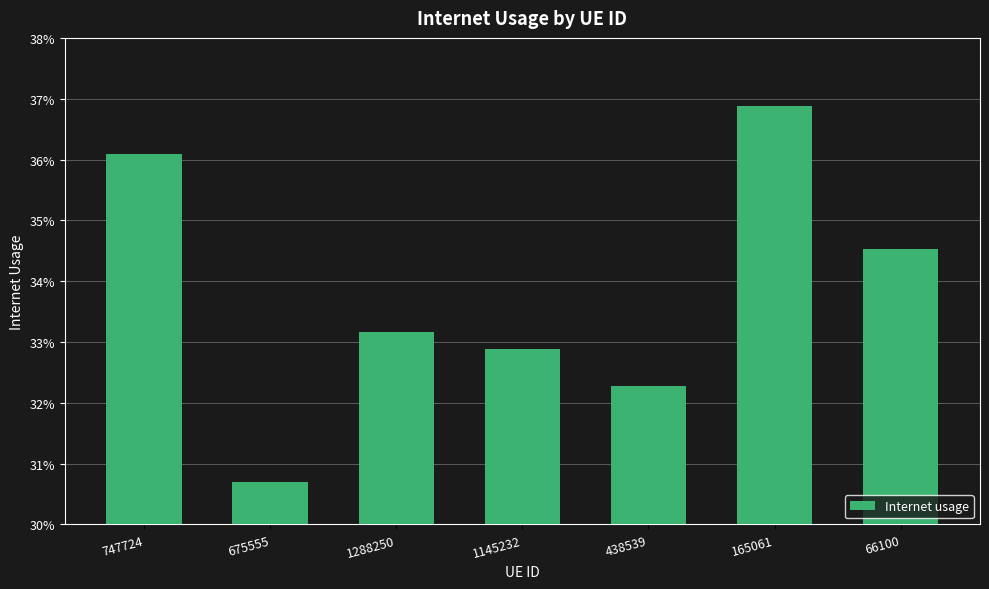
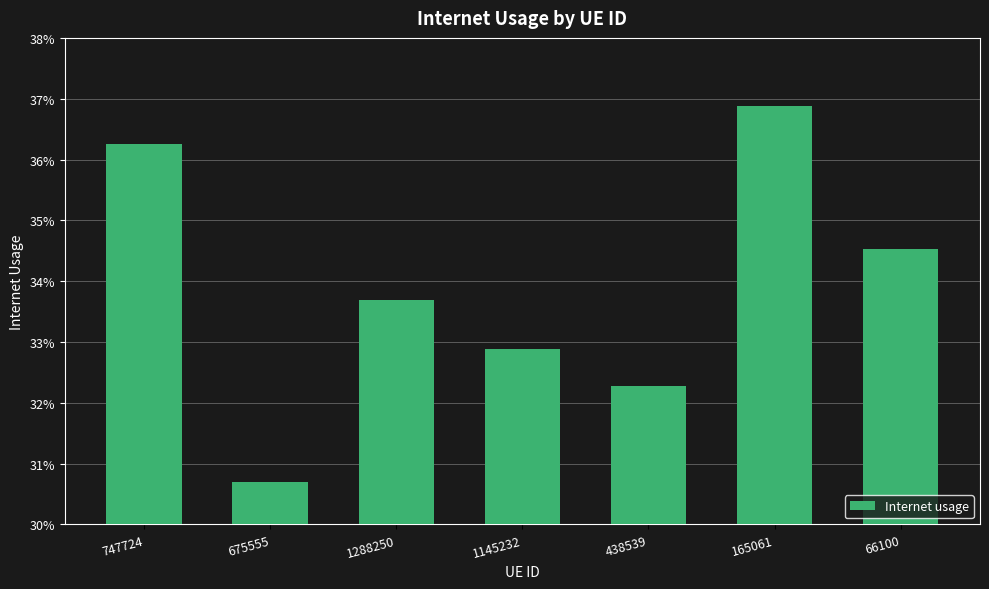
  {
-   "747724": "36.1%",
+   "747724": "36.3%",
    "675555": "30.7%",
-   "1288250": "33.2%",
+   "1288250": "33.7%",
    "1145232": "32.9%",
    "438539": "32.3%",
    "165061": "36.9%",
    "66100": "34.5%"
  }
